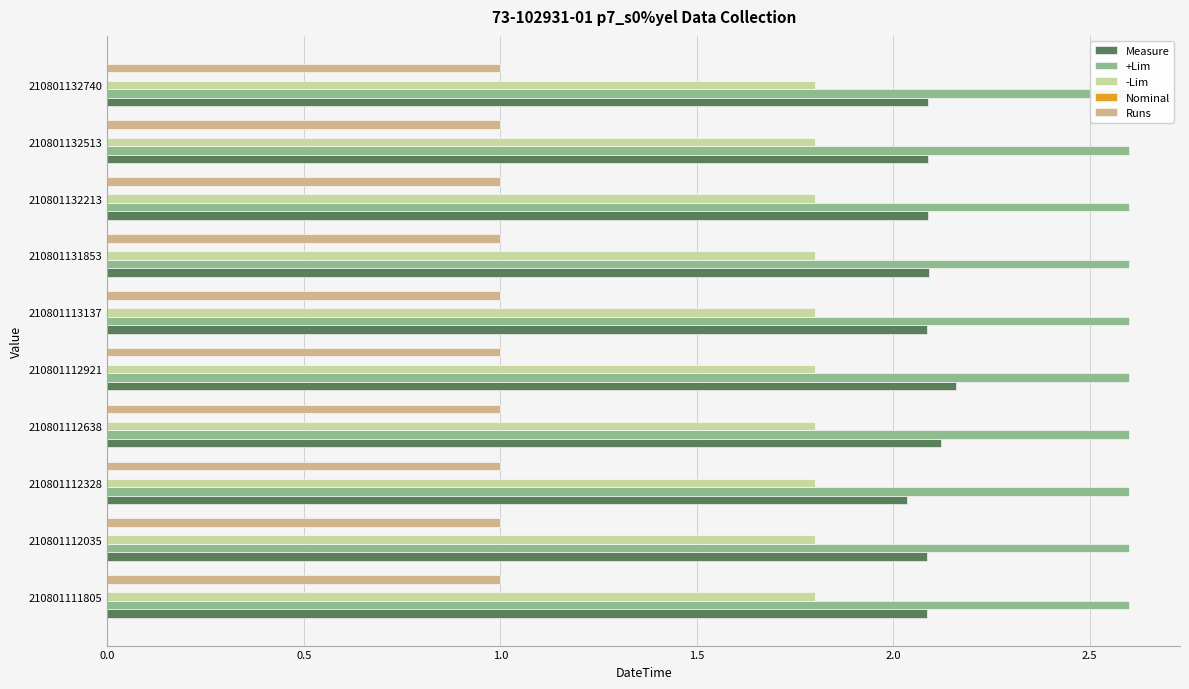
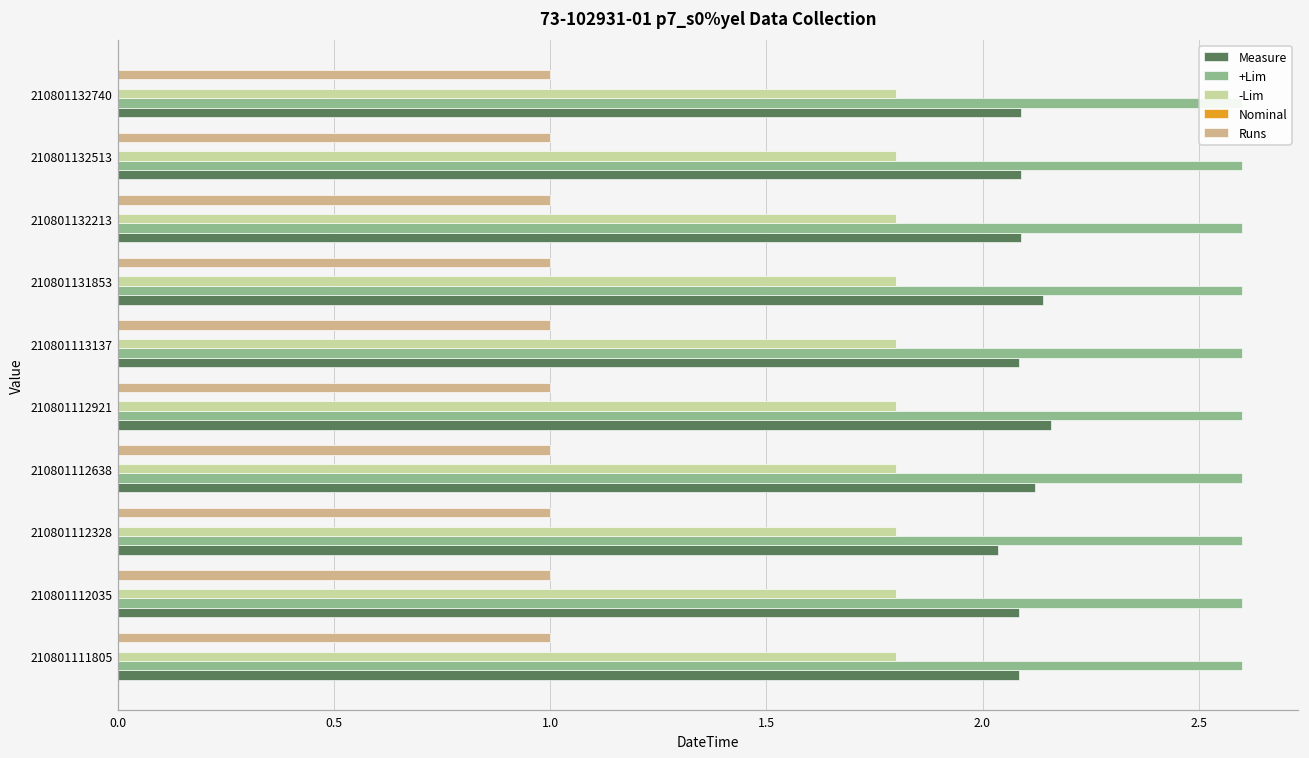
  {
    "Measure": {
      "210801132740": 2.09,
      "210801132513": 2.09,
      "210801132213": 2.09,
-     "210801131853": 2.09,
+     "210801131853": 2.14,
      "210801113137": 2.09,
      "210801112921": 2.16,
      "210801112638": 2.12,
      "210801112328": 2.04,
      "210801112035": 2.09,
      "210801111805": 2.09
    },
    "+Lim": {
      "210801132513": 2.60,
      "210801132213": 2.60,
      "210801131853": 2.60,
      "210801113137": 2.60,
      "210801112921": 2.60,
      "210801112638": 2.60,
      "210801112328": 2.60,
      "210801112035": 2.60,
      "210801111805": 2.60
    },
    "Nominal": {
      "210801132740": 0.00,
      "210801132513": 0.00,
      "210801132213": 0.00,
      "210801131853": 0.00,
      "210801113137": 0.00,
      "210801112921": 0.00,
      "210801112638": 0.00,
      "210801112328": 0.00,
      "210801112035": 0.00,
      "210801111805": 0.00
    }
  }
